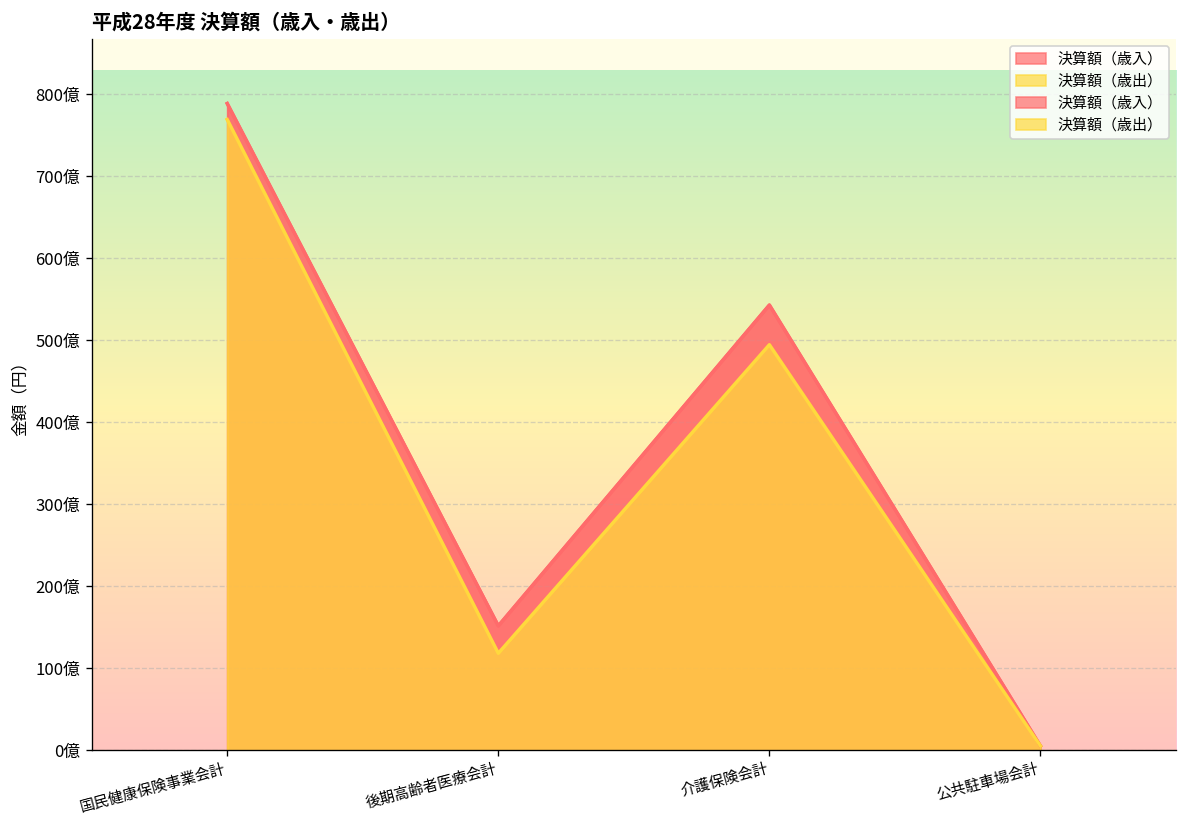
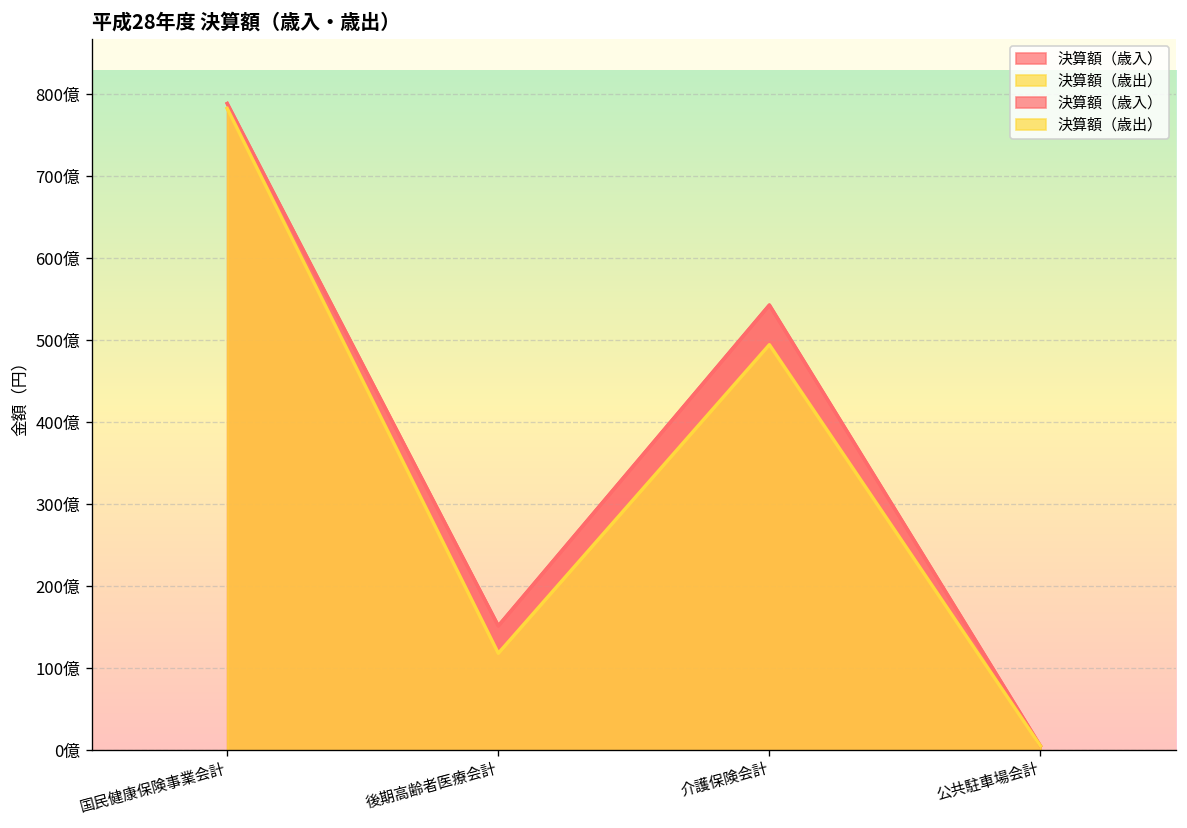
  {
    "決算額（歳入）": {
      "国民健康保険事業会計": "790億",
      "後期高齢者医療会計": "150億",
      "介護保険会計": "540億"
    },
    "決算額（歳出）": {
-     "国民健康保険事業会計": "770億",
+     "国民健康保険事業会計": "780億",
      "後期高齢者医療会計": "120億",
      "介護保険会計": "490億"
    }
  }
